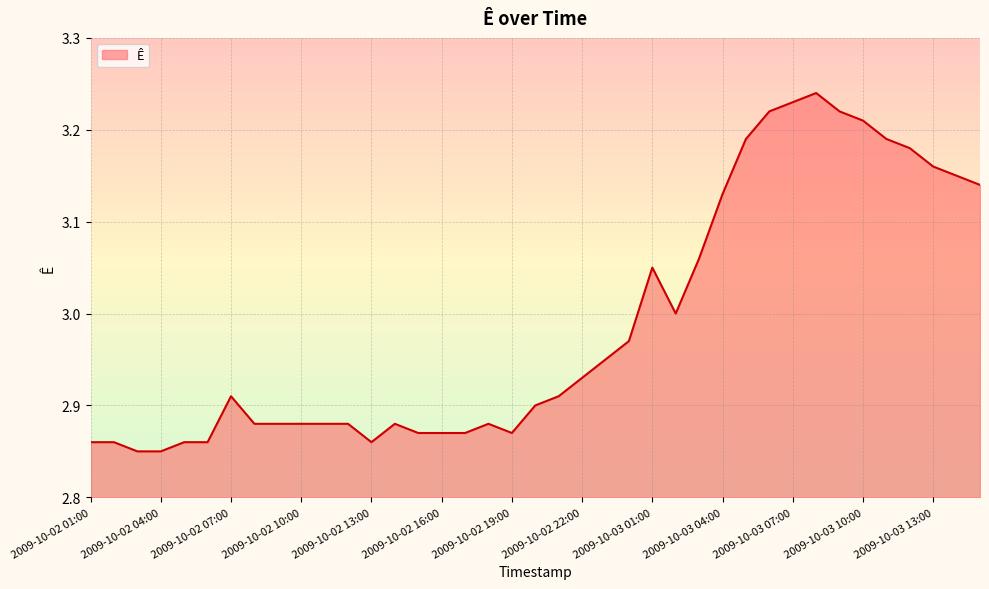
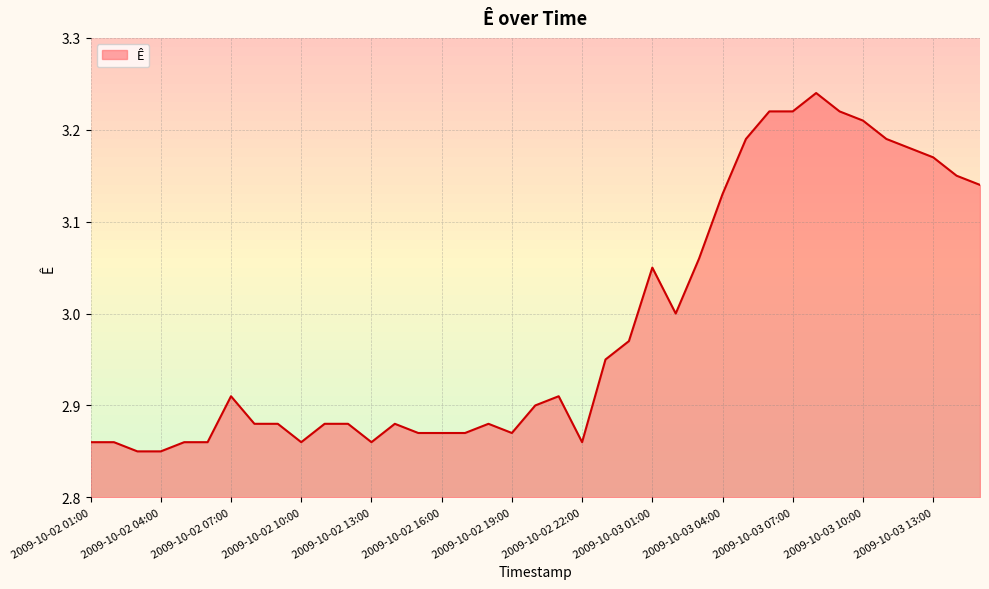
  {
    "2009-10-02 01:00": 2.86,
    "2009-10-02 04:00": 2.85,
    "2009-10-02 07:00": 2.91,
-   "2009-10-02 10:00": 2.88,
+   "2009-10-02 10:00": 2.86,
    "2009-10-02 13:00": 2.86,
    "2009-10-02 16:00": 2.87,
    "2009-10-02 19:00": 2.87,
-   "2009-10-02 22:00": 2.93,
+   "2009-10-02 22:00": 2.86,
    "2009-10-03 01:00": 3.05,
    "2009-10-03 04:00": 3.13,
-   "2009-10-03 07:00": 3.23,
+   "2009-10-03 07:00": 3.22,
    "2009-10-03 10:00": 3.21,
-   "2009-10-03 13:00": 3.16
+   "2009-10-03 13:00": 3.17
  }
